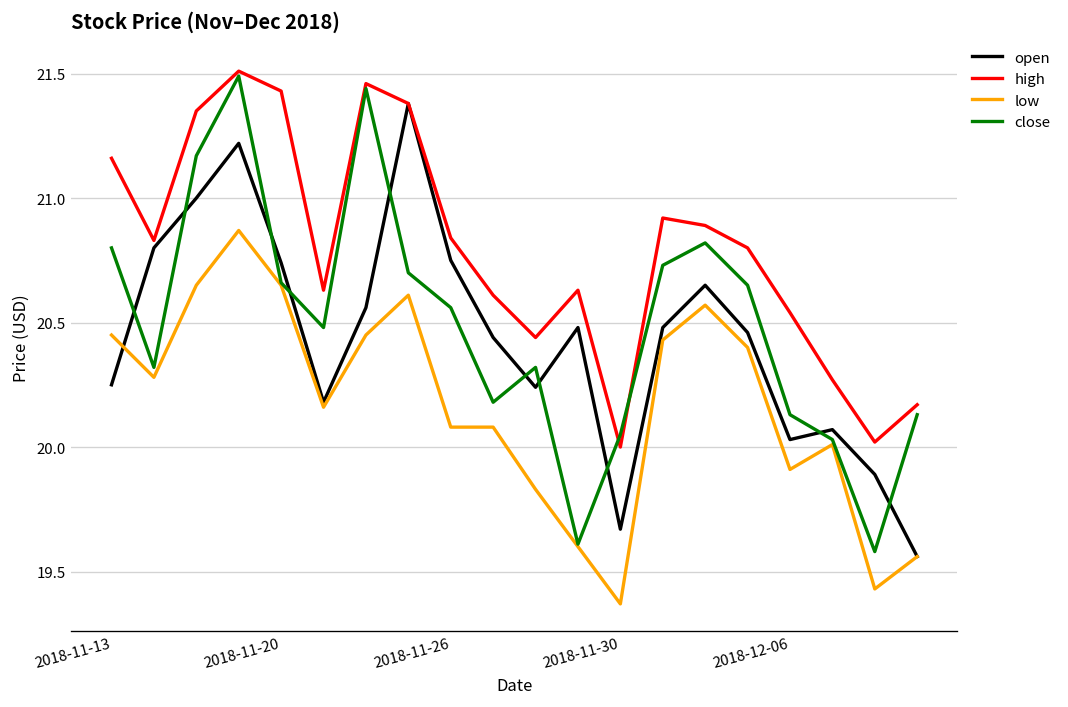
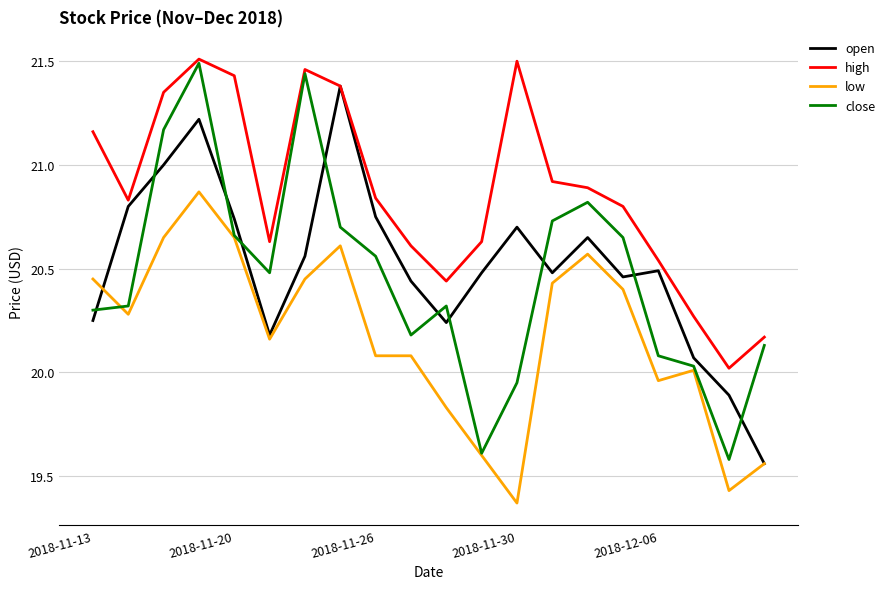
  {
    "open": {
      "2018-11-13": 20.25,
      "2018-11-20": 20.74,
      "2018-11-26": 20.75,
-     "2018-11-30": 19.67,
-     "2018-12-06": 20.03
+     "2018-11-30": 20.70,
+     "2018-12-06": 20.49
    },
    "high": {
      "2018-11-13": 21.16,
      "2018-11-20": 21.43,
      "2018-11-26": 20.84,
-     "2018-11-30": 20.0,
+     "2018-11-30": 21.5,
      "2018-12-06": 20.54
    },
    "low": {
      "2018-11-13": 20.45,
      "2018-11-26": 20.08,
      "2018-11-30": 19.37,
-     "2018-12-06": 19.91
+     "2018-12-06": 19.96
    },
    "close": {
-     "2018-11-13": 20.8,
+     "2018-11-13": 20.3,
      "2018-11-26": 20.56,
-     "2018-11-30": 20.05,
-     "2018-12-06": 20.13
+     "2018-11-30": 19.95,
+     "2018-12-06": 20.08
    }
  }
